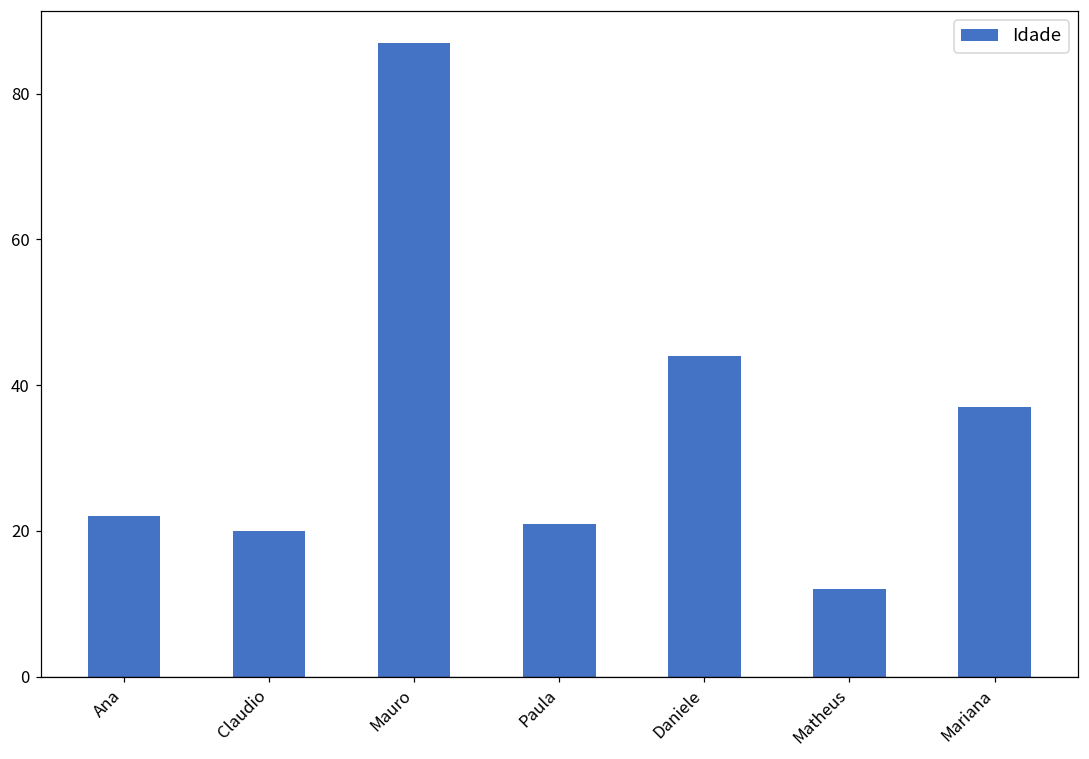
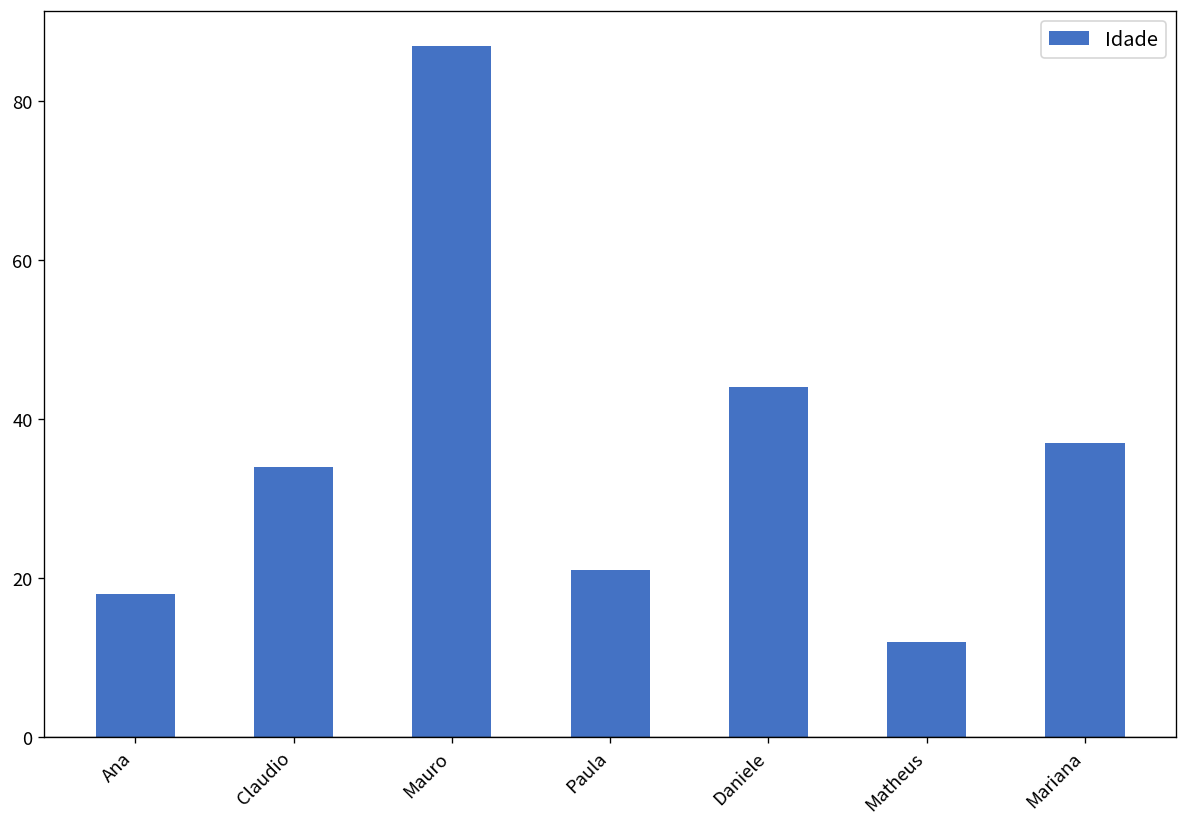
  {
-   "Ana": 22,
-   "Claudio": 20,
+   "Ana": 18,
+   "Claudio": 34,
    "Mauro": 87,
    "Paula": 21,
    "Daniele": 44,
    "Matheus": 12,
    "Mariana": 37
  }
